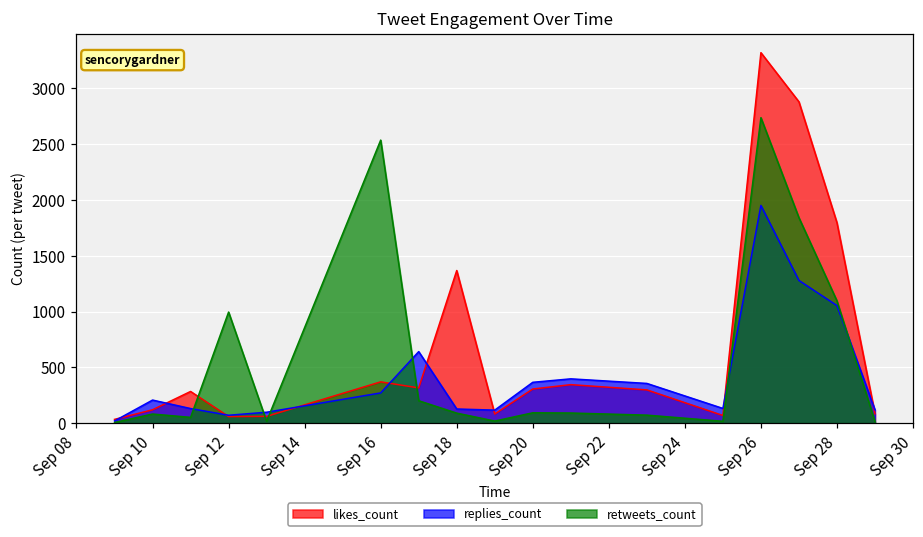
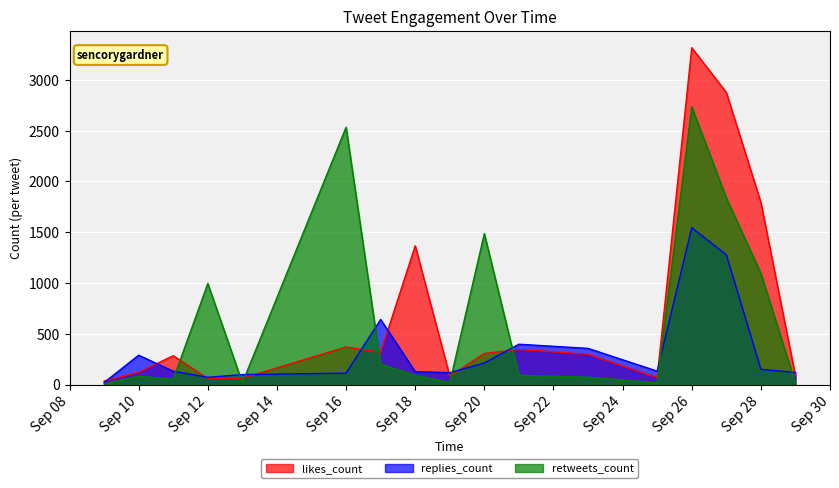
  {
    "likes_count": {
      "Sep 10": 120,
      "Sep 16": 370,
      "Sep 18": 1370,
      "Sep 20": 310,
      "Sep 26": 3320,
      "Sep 28": 1800
    },
    "replies_count": {
-     "Sep 10": 210,
-     "Sep 16": 270,
+     "Sep 10": 290,
+     "Sep 16": 110,
      "Sep 18": 130,
-     "Sep 20": 370,
-     "Sep 26": 1950,
-     "Sep 28": 1050
+     "Sep 20": 210,
+     "Sep 26": 1550,
+     "Sep 28": 150
    },
    "retweets_count": {
      "Sep 10": 80,
      "Sep 12": 1000,
      "Sep 16": 2540,
      "Sep 18": 90,
-     "Sep 20": 90,
+     "Sep 20": 1490,
      "Sep 26": 2740,
      "Sep 28": 1100
    }
  }
